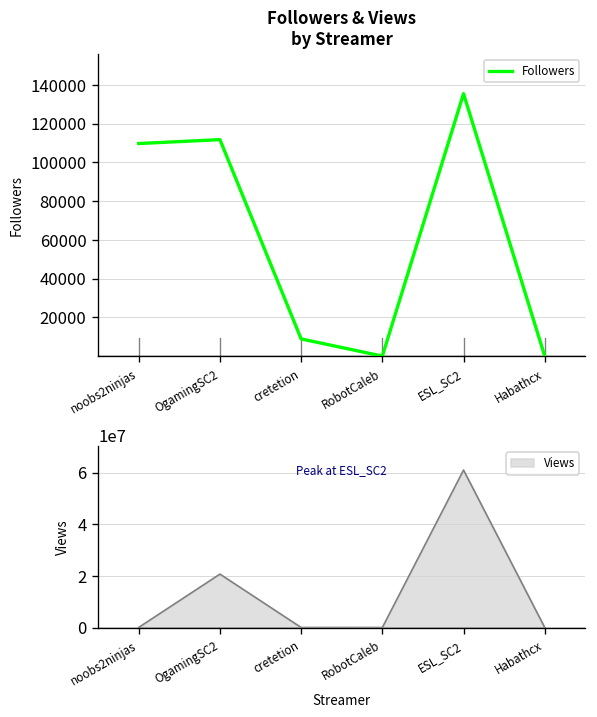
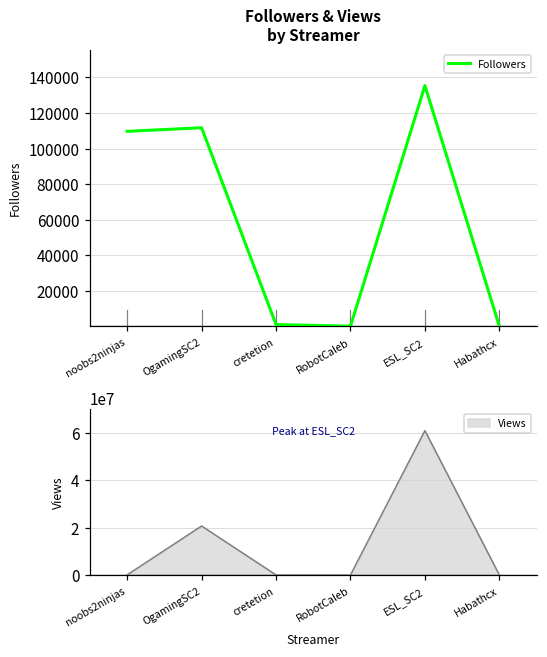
  {
    "Followers & Views by Streamer": {
      "noobs2ninjas": 110000,
      "OgamingSC2": 112000,
-     "cretetion": 9000,
+     "cretetion": 1000,
      "RobotCaleb": 0,
      "ESL_SC2": 135000,
      "Habathcx": 0
    }
  }
